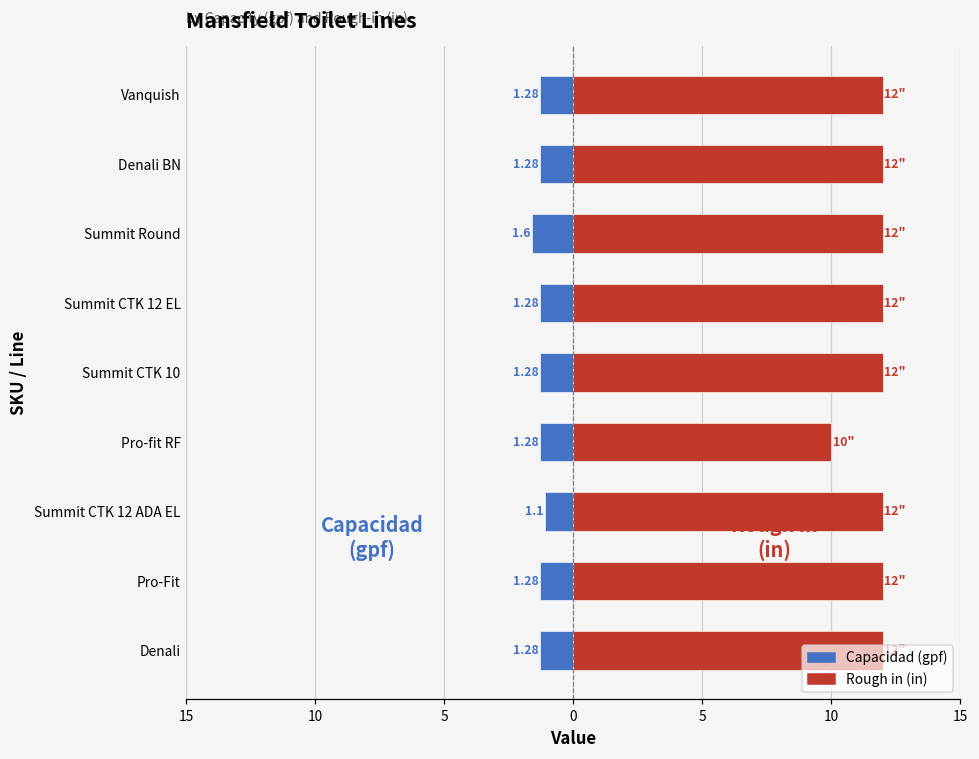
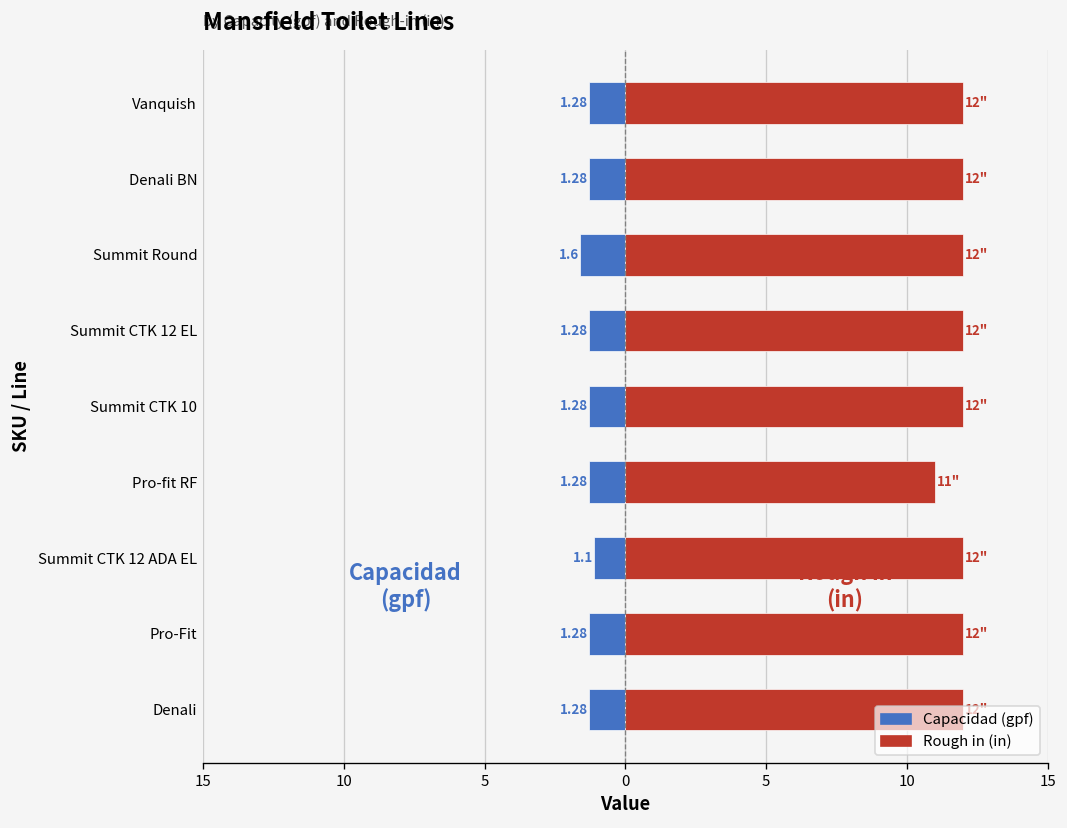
  {
    "Rough in (in)": {
      "Vanquish": "12\"",
      "Denali BN": "12\"",
      "Summit Round": "12\"",
      "Summit CTK 12 EL": "12\"",
      "Summit CTK 10": "12\"",
-     "Pro-fit RF": "10\"",
+     "Pro-fit RF": "11\"",
      "Summit CTK 12 ADA EL": "12\"",
      "Pro-Fit": "12\""
    }
  }
